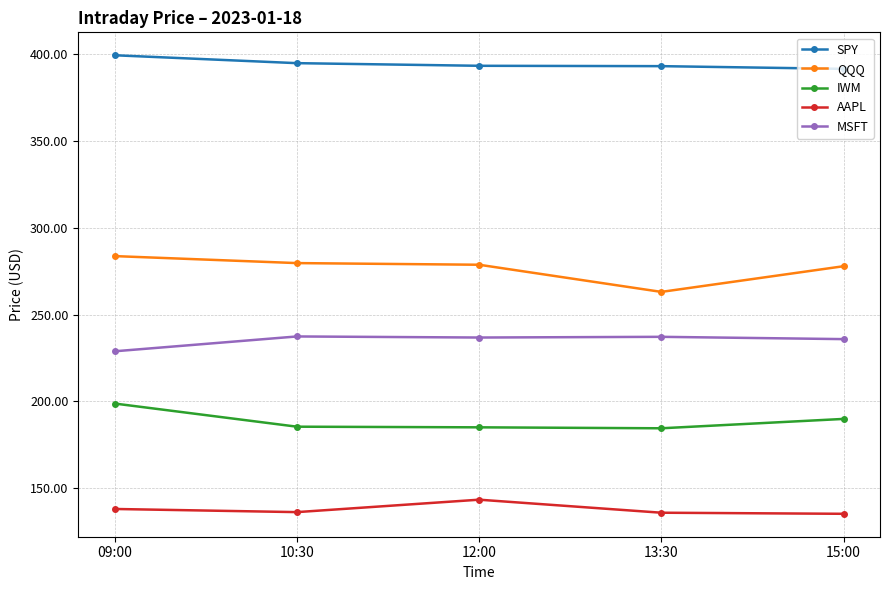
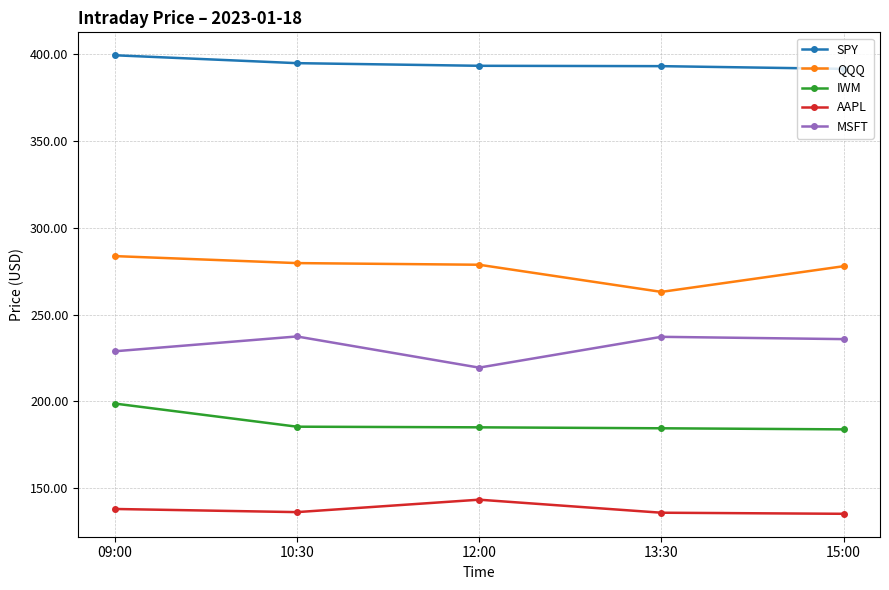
  {
    "SPY": {
      "09:00": 399,
      "10:30": 395,
      "12:00": 393,
      "13:30": 393
    },
    "QQQ": {
      "09:00": 284,
      "10:30": 280,
      "12:00": 279,
      "13:30": 263,
      "15:00": 278
    },
    "IWM": {
      "09:00": 199,
      "10:30": 185,
      "12:00": 185,
      "13:30": 184,
-     "15:00": 190
+     "15:00": 184
    },
    "AAPL": {
      "09:00": 138,
      "10:30": 136,
      "12:00": 143,
      "13:30": 136,
      "15:00": 135
    },
    "MSFT": {
      "09:00": 229,
      "10:30": 237,
-     "12:00": 237,
+     "12:00": 219,
      "13:30": 237,
      "15:00": 236
    }
  }
